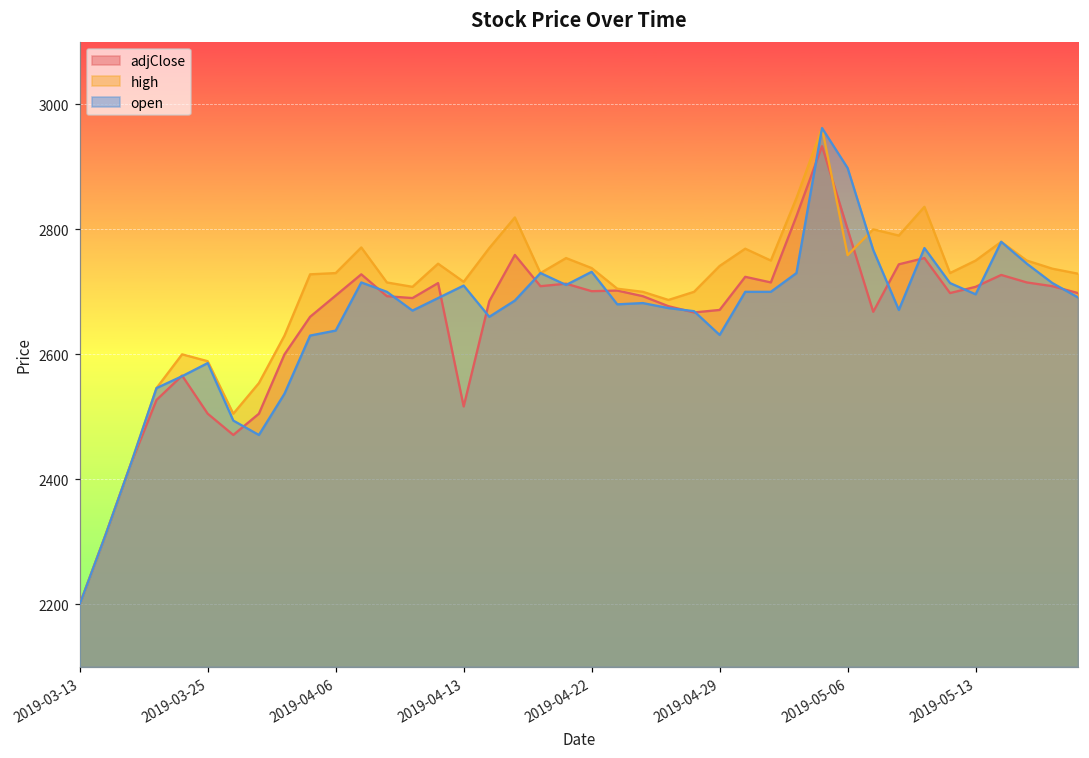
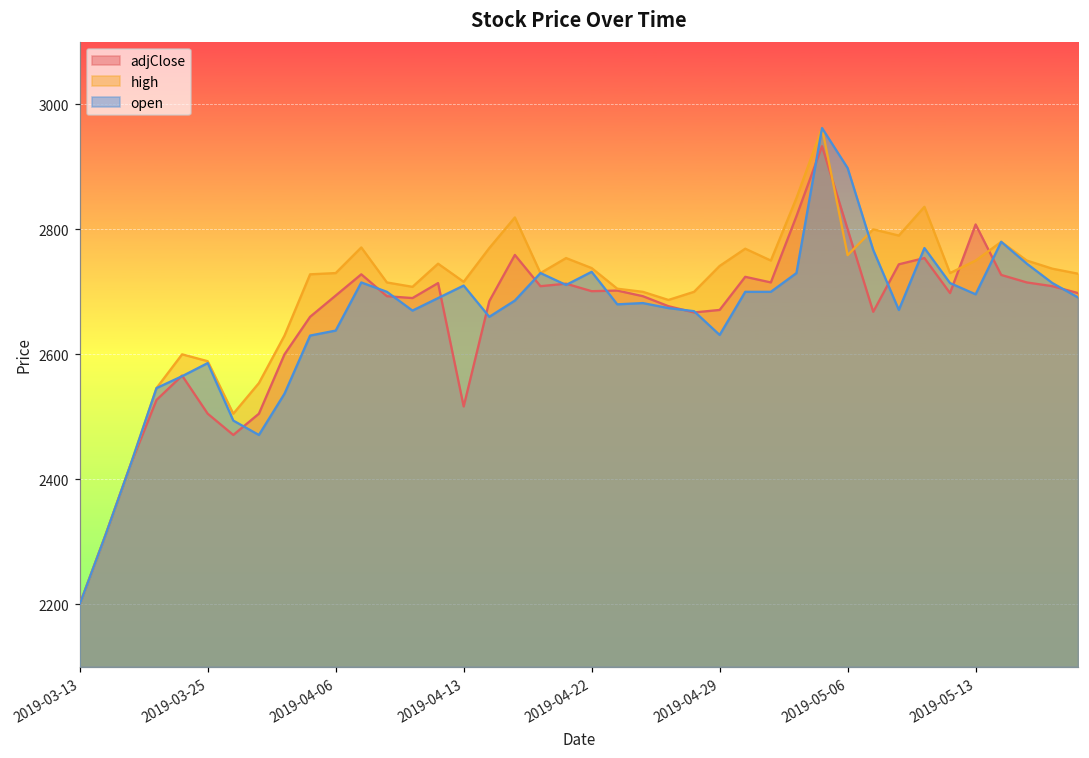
  {
    "adjClose": {
      "2019-03-25": 2510,
      "2019-04-06": 2690,
      "2019-04-13": 2520,
      "2019-04-22": 2700,
      "2019-04-29": 2670,
      "2019-05-06": 2800,
-     "2019-05-13": 2710
+     "2019-05-13": 2810
    },
    "high": {
      "2019-04-06": 2730,
      "2019-04-13": 2720,
      "2019-04-22": 2740,
      "2019-04-29": 2740,
      "2019-05-06": 2760,
      "2019-05-13": 2750
    },
    "open": {
      "2019-04-06": 2640,
      "2019-04-13": 2710,
      "2019-04-22": 2730,
      "2019-04-29": 2630,
      "2019-05-06": 2900,
      "2019-05-13": 2700
    }
  }
